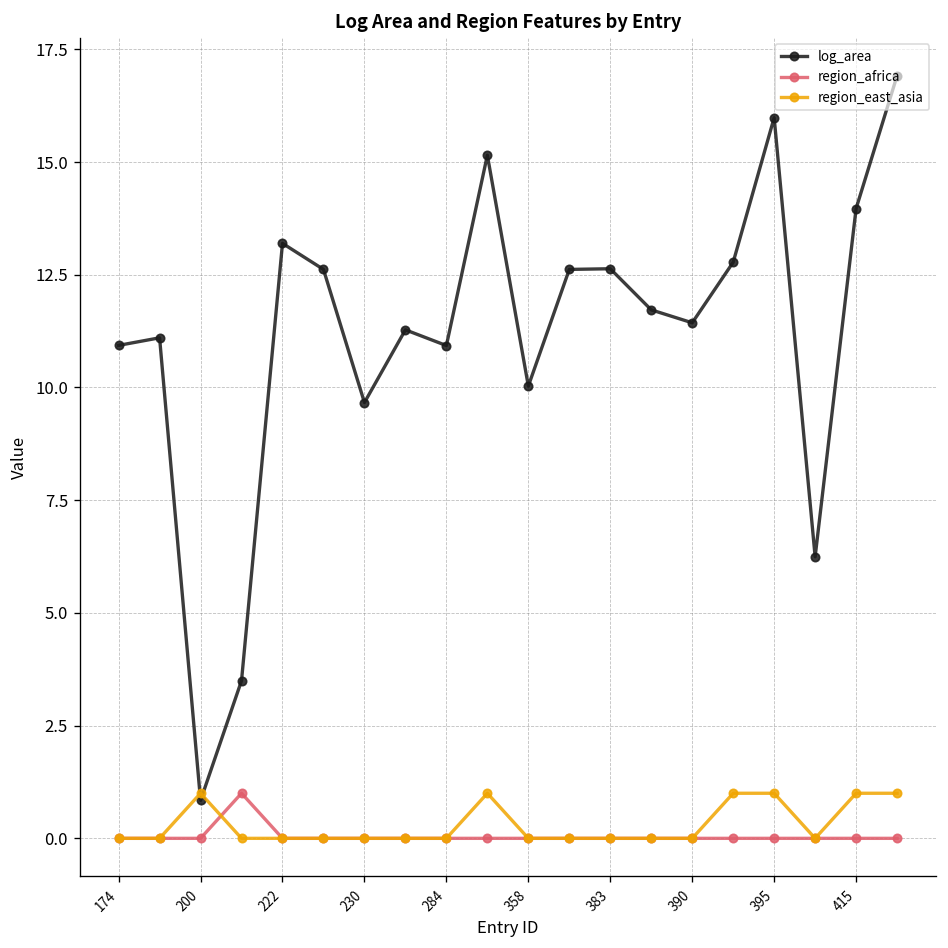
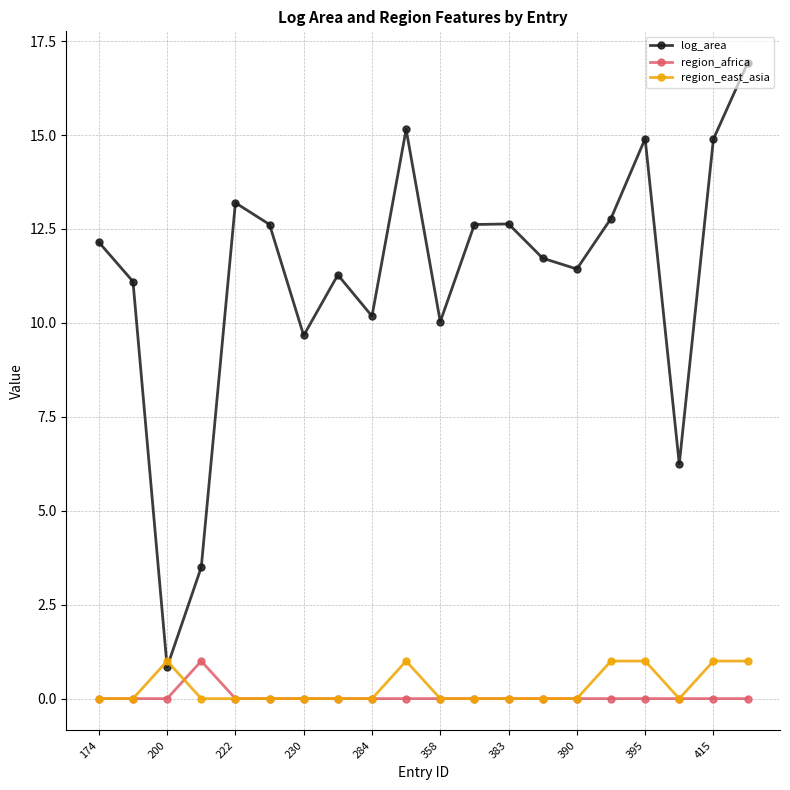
  {
    "log_area": {
-     "174": 10.9,
+     "174": 12.1,
      "200": 0.8,
      "222": 13.2,
      "230": 9.7,
-     "284": 10.9,
+     "284": 10.2,
      "358": 10.0,
      "383": 12.6,
      "390": 11.4,
-     "395": 16.0,
-     "415": 14.0
+     "395": 14.9,
+     "415": 14.9
    },
    "region_africa": {
      "200": 0.0,
      "395": 0.0,
      "415": 0.0
    },
    "region_east_asia": {
      "200": 1.0,
      "395": 1.0,
      "415": 1.0
    }
  }
